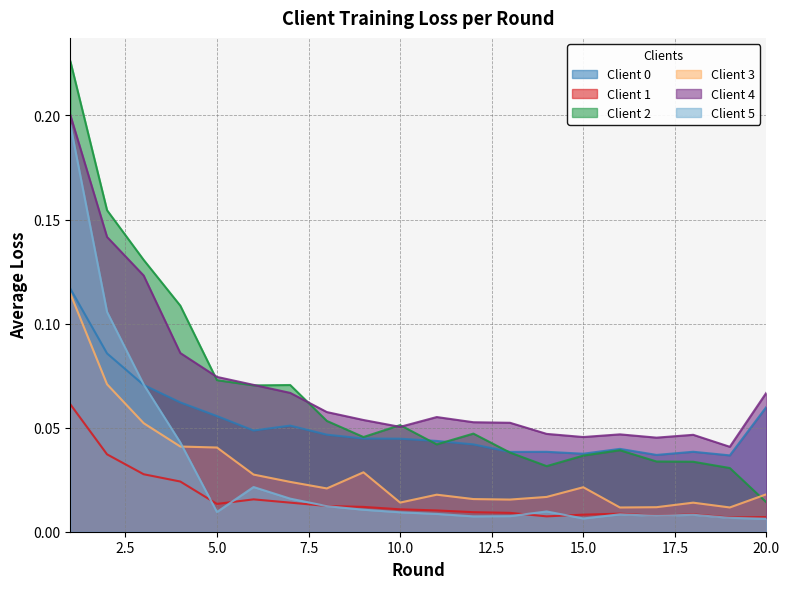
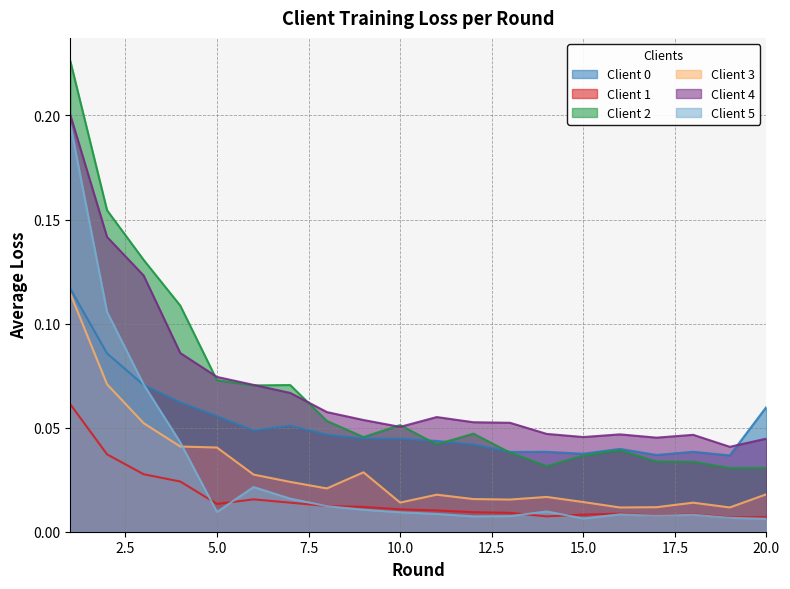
  {
    "Client 0": {
      "5.0": 0.056,
      "10.0": 0.045,
      "20.0": 0.060
    },
    "Client 1": {
      "5.0": 0.013,
      "10.0": 0.011,
      "15.0": 0.008
    },
    "Client 2": {
      "5.0": 0.073,
-     "20.0": 0.014
+     "20.0": 0.031
    },
    "Client 3": {
      "5.0": 0.040,
      "10.0": 0.014,
-     "15.0": 0.021,
+     "15.0": 0.014,
      "20.0": 0.018
    },
    "Client 4": {
      "5.0": 0.074,
      "15.0": 0.045,
-     "20.0": 0.067
+     "20.0": 0.045
    },
    "Client 5": {
      "5.0": 0.009,
      "10.0": 0.009,
      "15.0": 0.006
    }
  }
